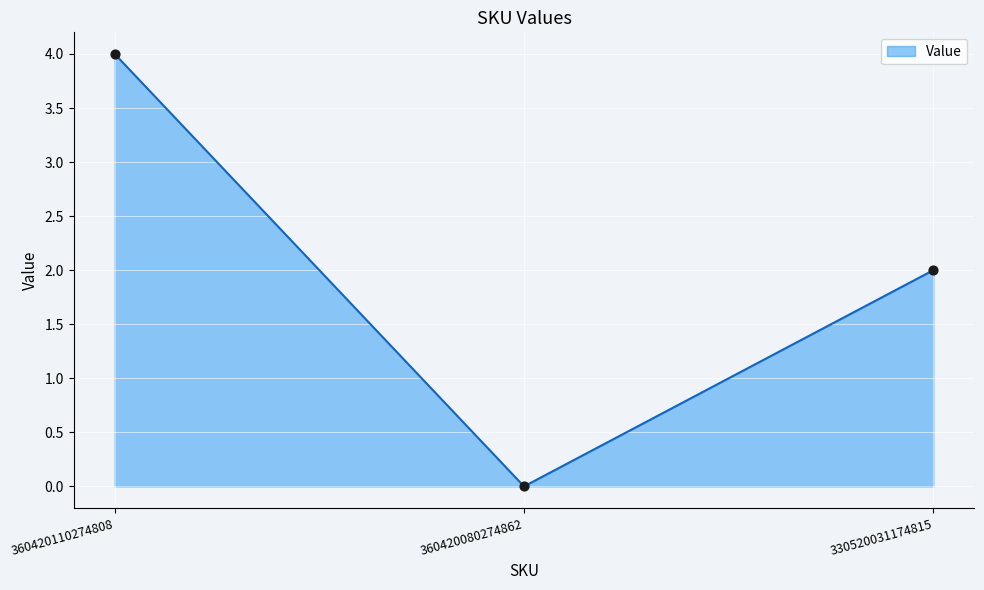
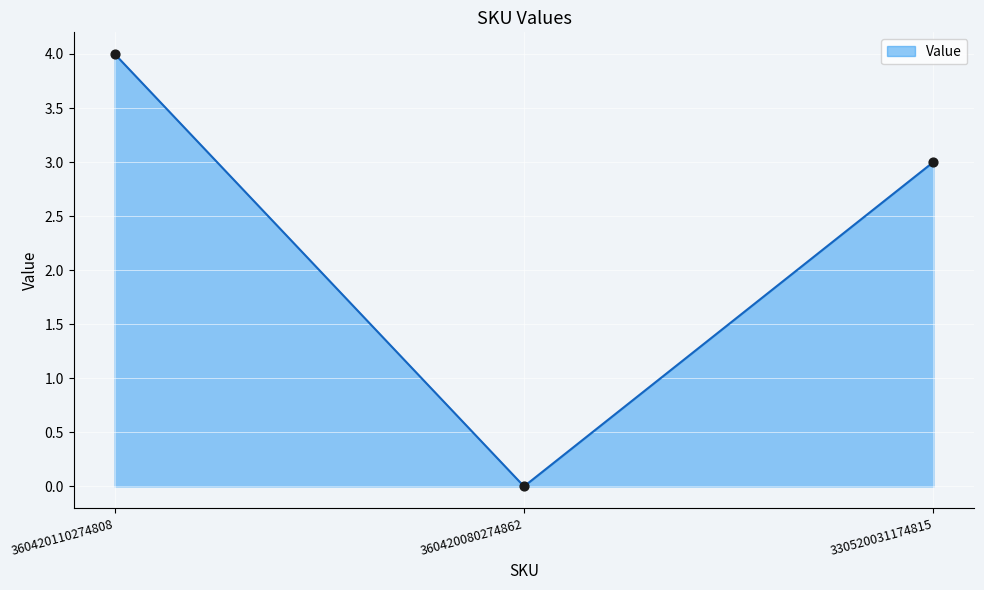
  {
    "360420110274808": 4,
    "360420080274862": 0,
-   "330520031174815": 2
+   "330520031174815": 3
  }
